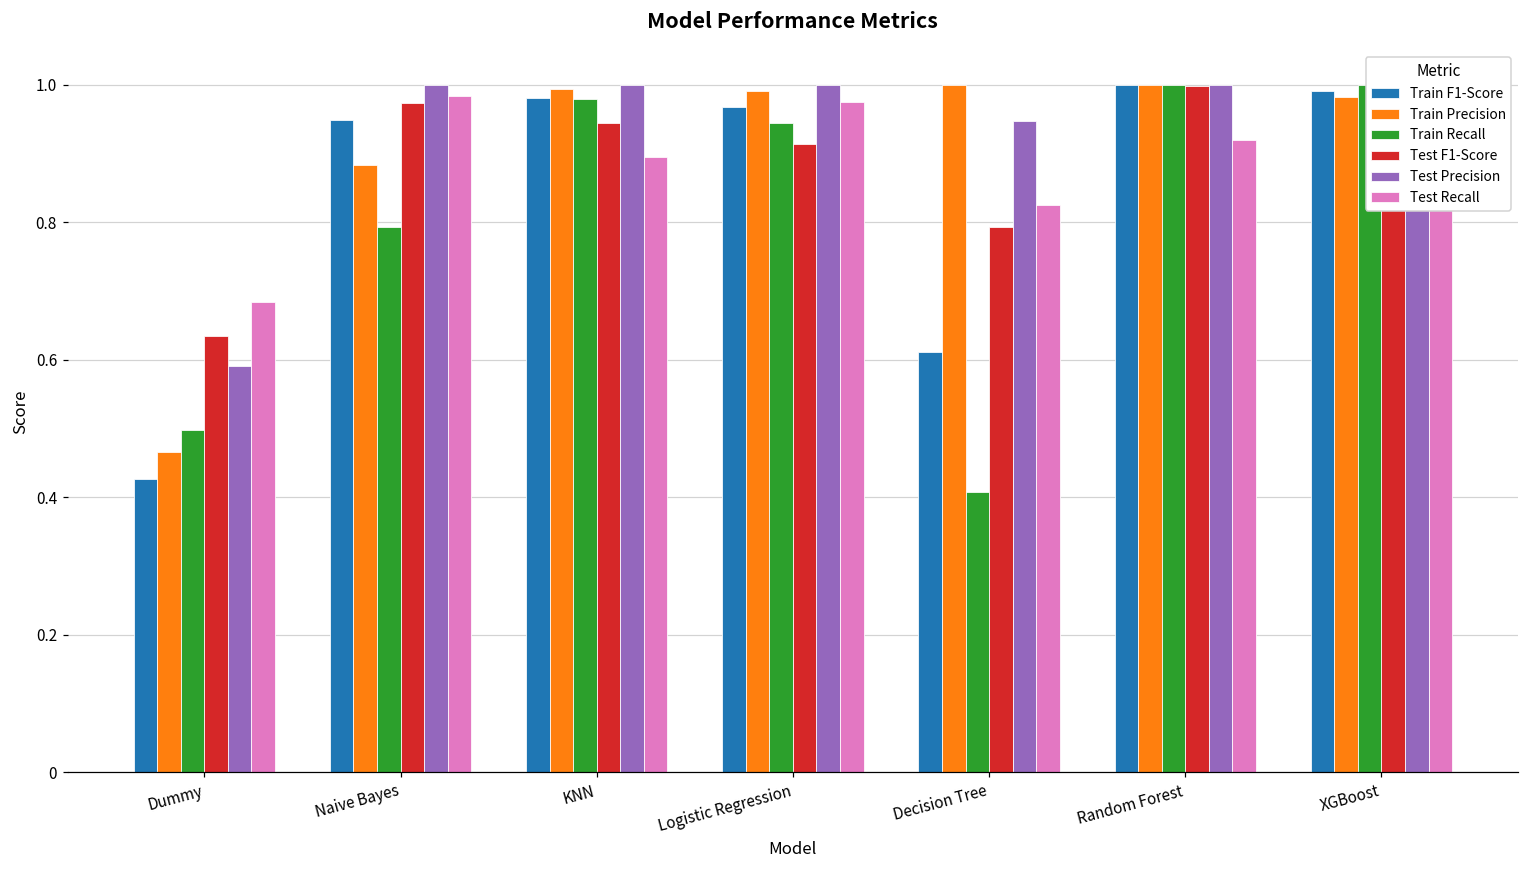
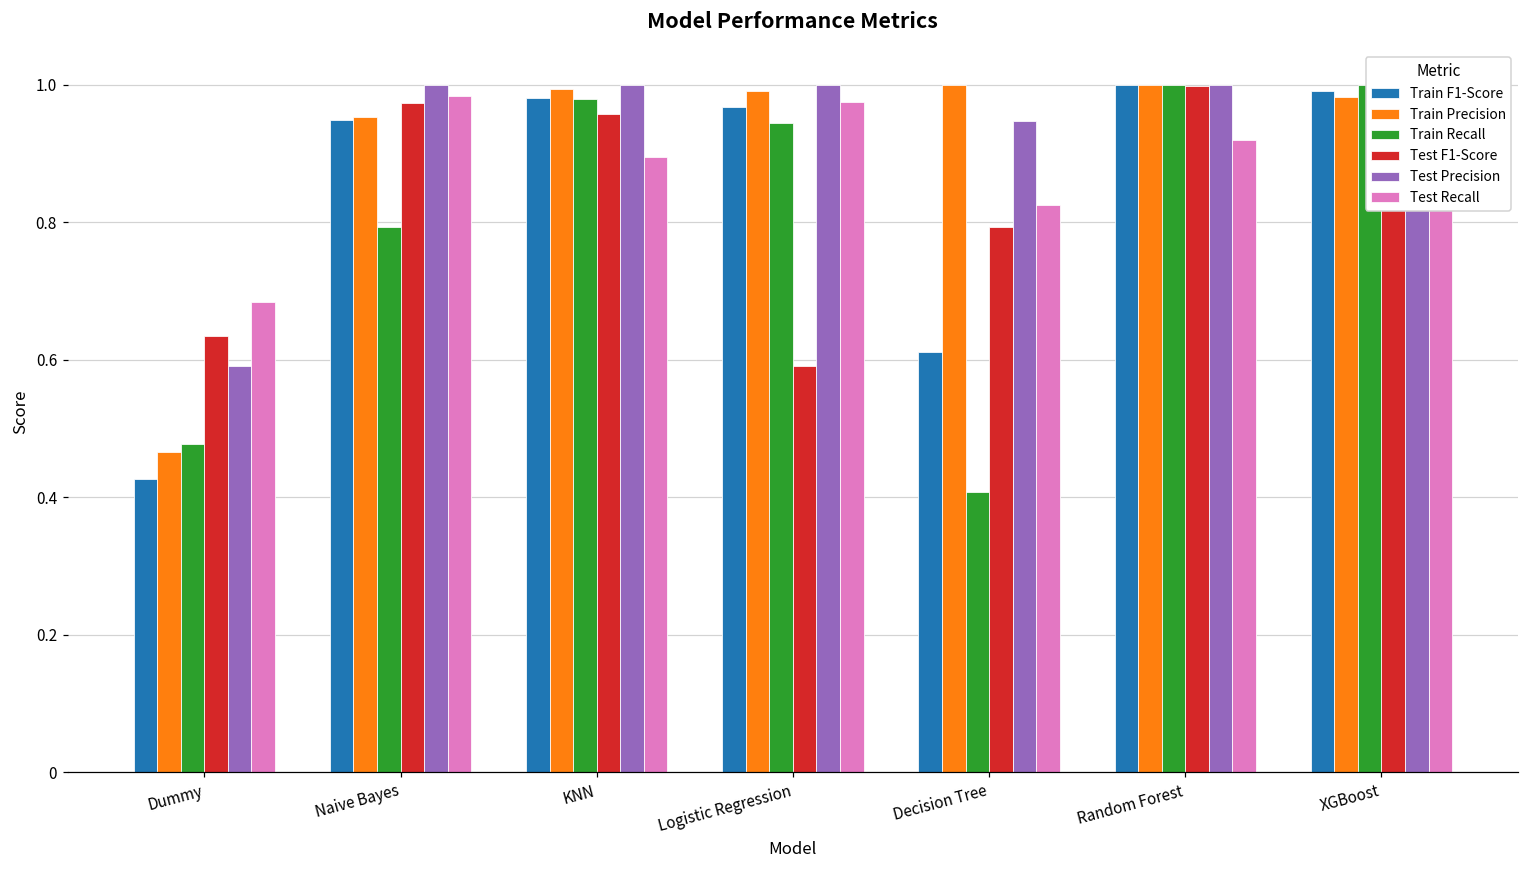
  {
    "Train F1-Score": {
      "Dummy": 0.43,
      "Naive Bayes": 0.95,
      "KNN": 0.98,
      "Logistic Regression": 0.97,
      "Decision Tree": 0.61,
      "Random Forest": 1.00,
      "XGBoost": 0.99
    },
    "Train Precision": {
      "Dummy": 0.47,
-     "Naive Bayes": 0.88,
+     "Naive Bayes": 0.95,
      "KNN": 0.99,
      "Logistic Regression": 0.99,
      "Decision Tree": 1.00,
      "Random Forest": 1.00,
      "XGBoost": 0.98
    },
    "Train Recall": {
-     "Dummy": 0.50,
+     "Dummy": 0.48,
      "Naive Bayes": 0.79,
      "KNN": 0.98,
      "Logistic Regression": 0.94,
      "Decision Tree": 0.41,
      "Random Forest": 1.00
    },
    "Test F1-Score": {
      "Dummy": 0.63,
      "Naive Bayes": 0.97,
-     "KNN": 0.94,
-     "Logistic Regression": 0.91,
+     "KNN": 0.96,
+     "Logistic Regression": 0.59,
      "Decision Tree": 0.79,
      "Random Forest": 1.00
    },
    "Test Precision": {
      "Dummy": 0.59,
      "Naive Bayes": 1.00,
      "KNN": 1.00,
      "Logistic Regression": 1.00,
      "Decision Tree": 0.95,
      "Random Forest": 1.00
    },
    "Test Recall": {
      "Dummy": 0.68,
      "Naive Bayes": 0.98,
      "KNN": 0.89,
      "Logistic Regression": 0.97,
      "Decision Tree": 0.82,
      "Random Forest": 0.92
    }
  }
